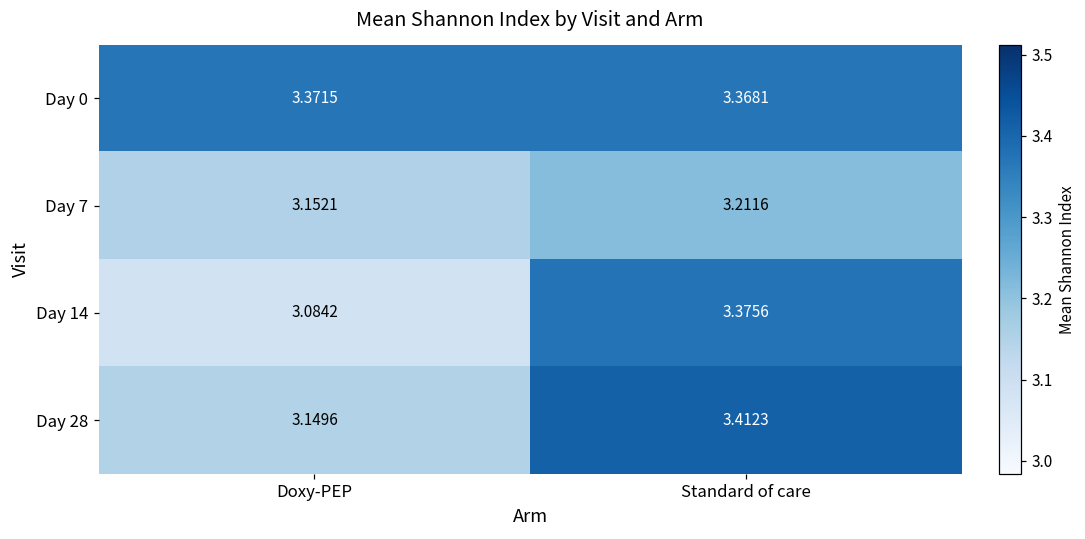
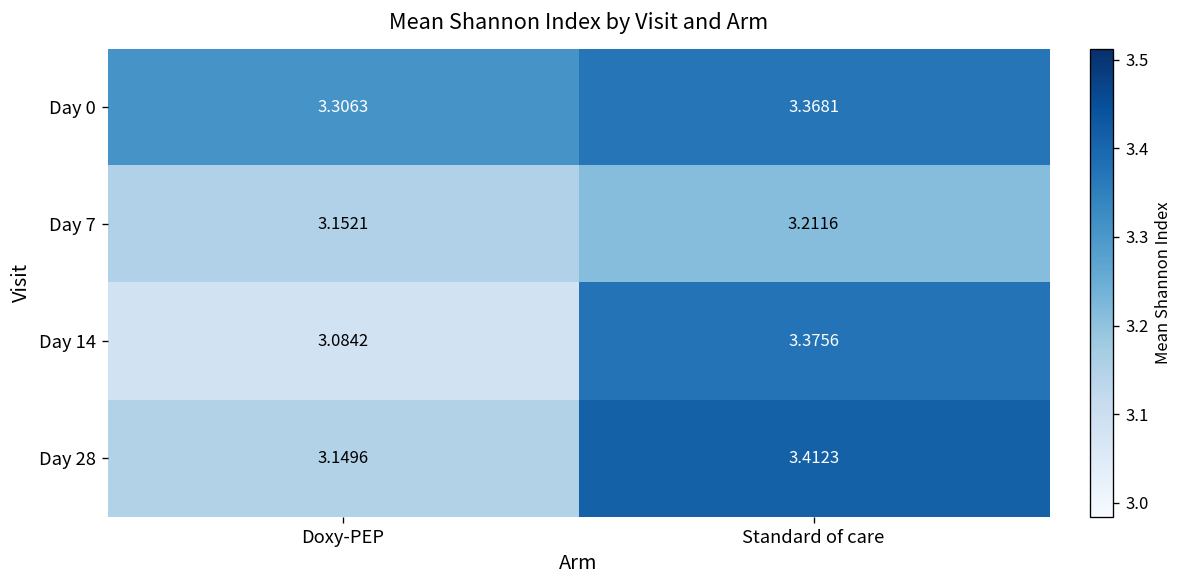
  {
    "Day 0": {
-     "Doxy-PEP": 3.3715,
+     "Doxy-PEP": 3.3063,
      "Standard of care": 3.3681
    },
    "Day 7": {
      "Doxy-PEP": 3.1521,
      "Standard of care": 3.2116
    },
    "Day 14": {
      "Doxy-PEP": 3.0842,
      "Standard of care": 3.3756
    },
    "Day 28": {
      "Doxy-PEP": 3.1496,
      "Standard of care": 3.4123
    }
  }
